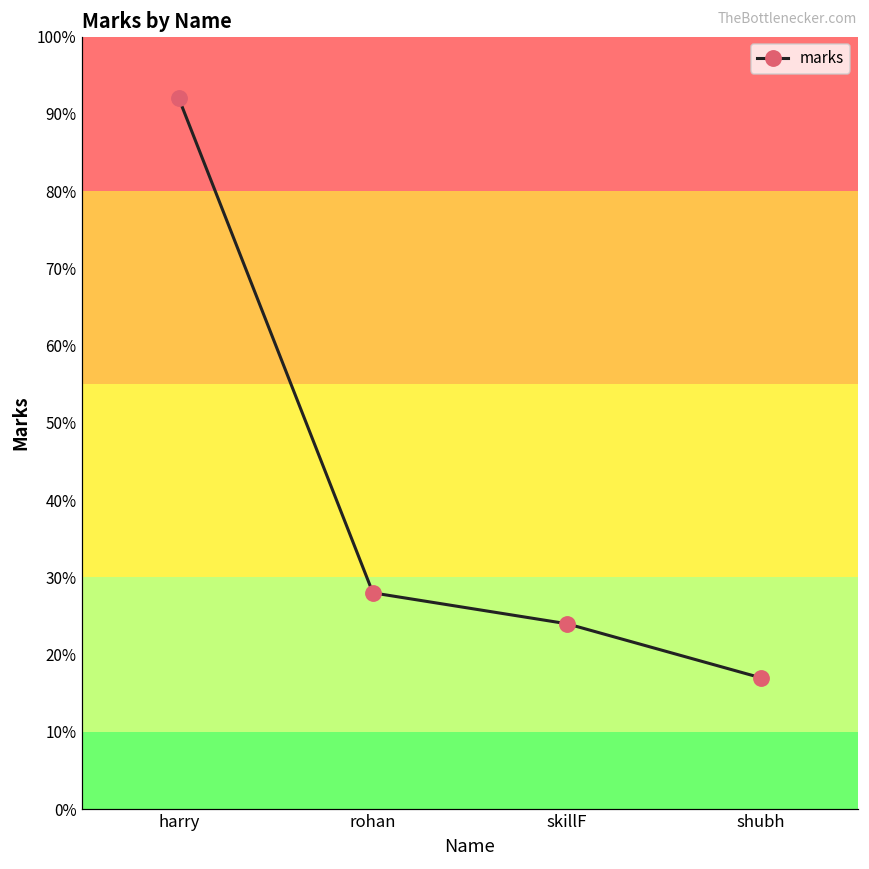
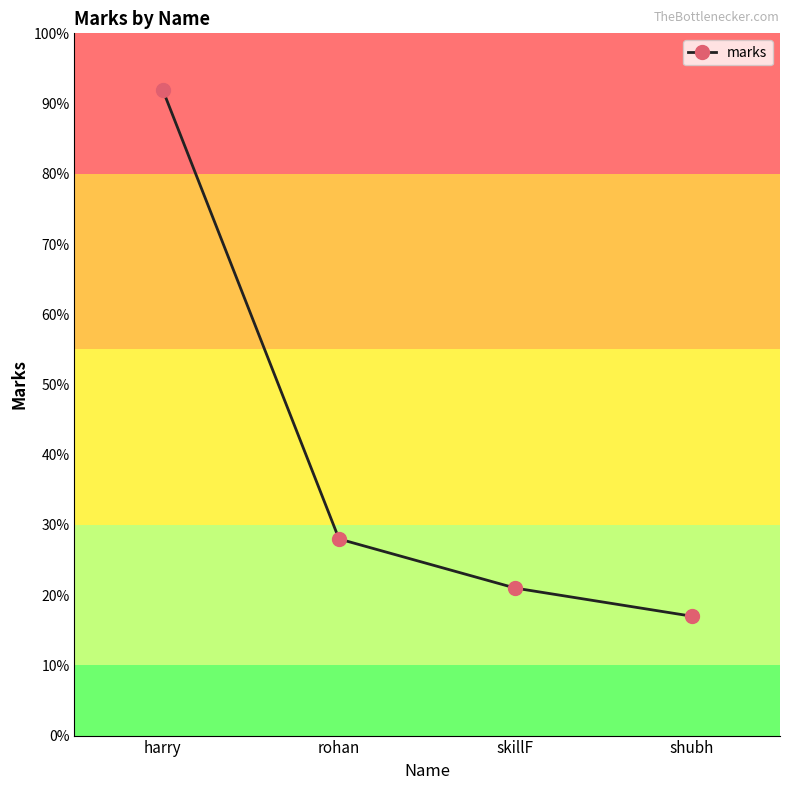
  {
    "harry": "92%",
    "rohan": "28%",
-   "skillF": "24%",
+   "skillF": "21%",
    "shubh": "17%"
  }
